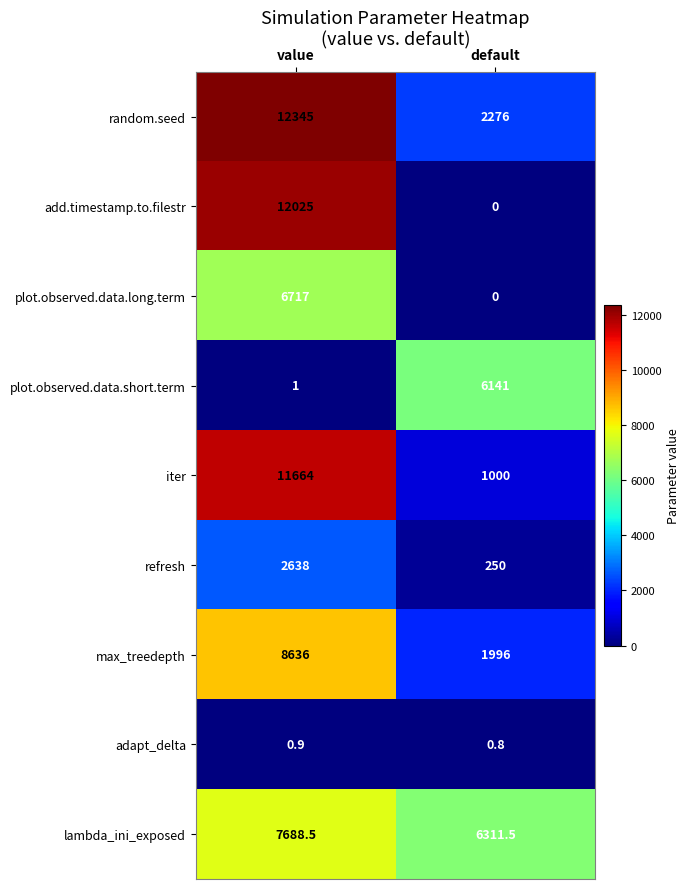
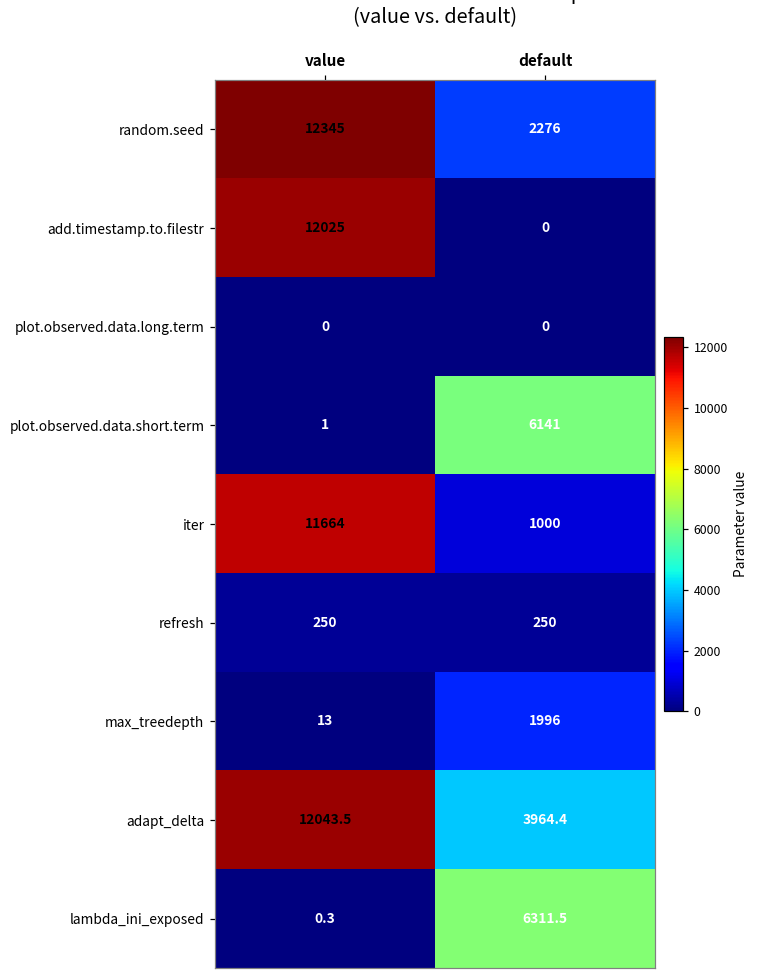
  {
    "random.seed": {
      "value": 12345,
      "default": 2276
    },
    "add.timestamp.to.filestr": {
      "value": 12025,
      "default": 0
    },
    "plot.observed.data.long.term": {
-     "value": 6717,
+     "value": 0,
      "default": 0
    },
    "plot.observed.data.short.term": {
      "value": 1,
      "default": 6141
    },
    "iter": {
      "value": 11664,
      "default": 1000
    },
    "refresh": {
-     "value": 2638,
+     "value": 250,
      "default": 250
    },
    "max_treedepth": {
-     "value": 8636,
+     "value": 13,
      "default": 1996
    },
    "adapt_delta": {
-     "value": 0.9,
-     "default": 0.8
+     "value": 12043.5,
+     "default": 3964.4
    },
    "lambda_ini_exposed": {
-     "value": 7688.5,
+     "value": 0.3,
      "default": 6311.5
    }
  }
